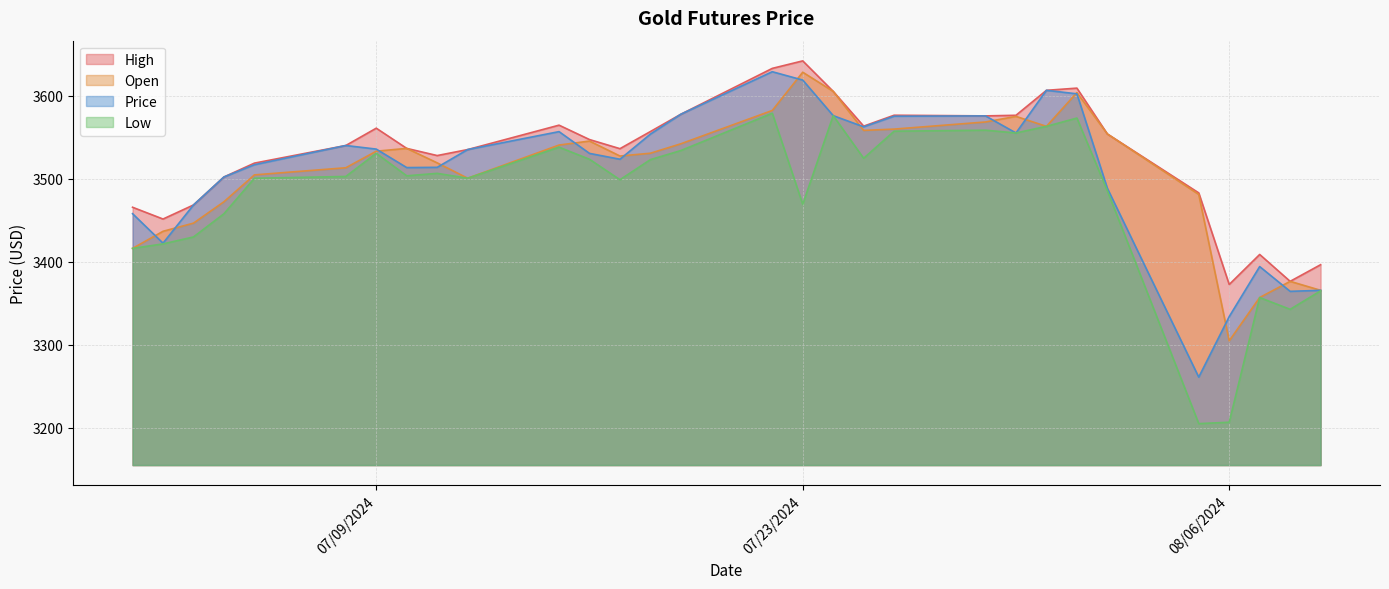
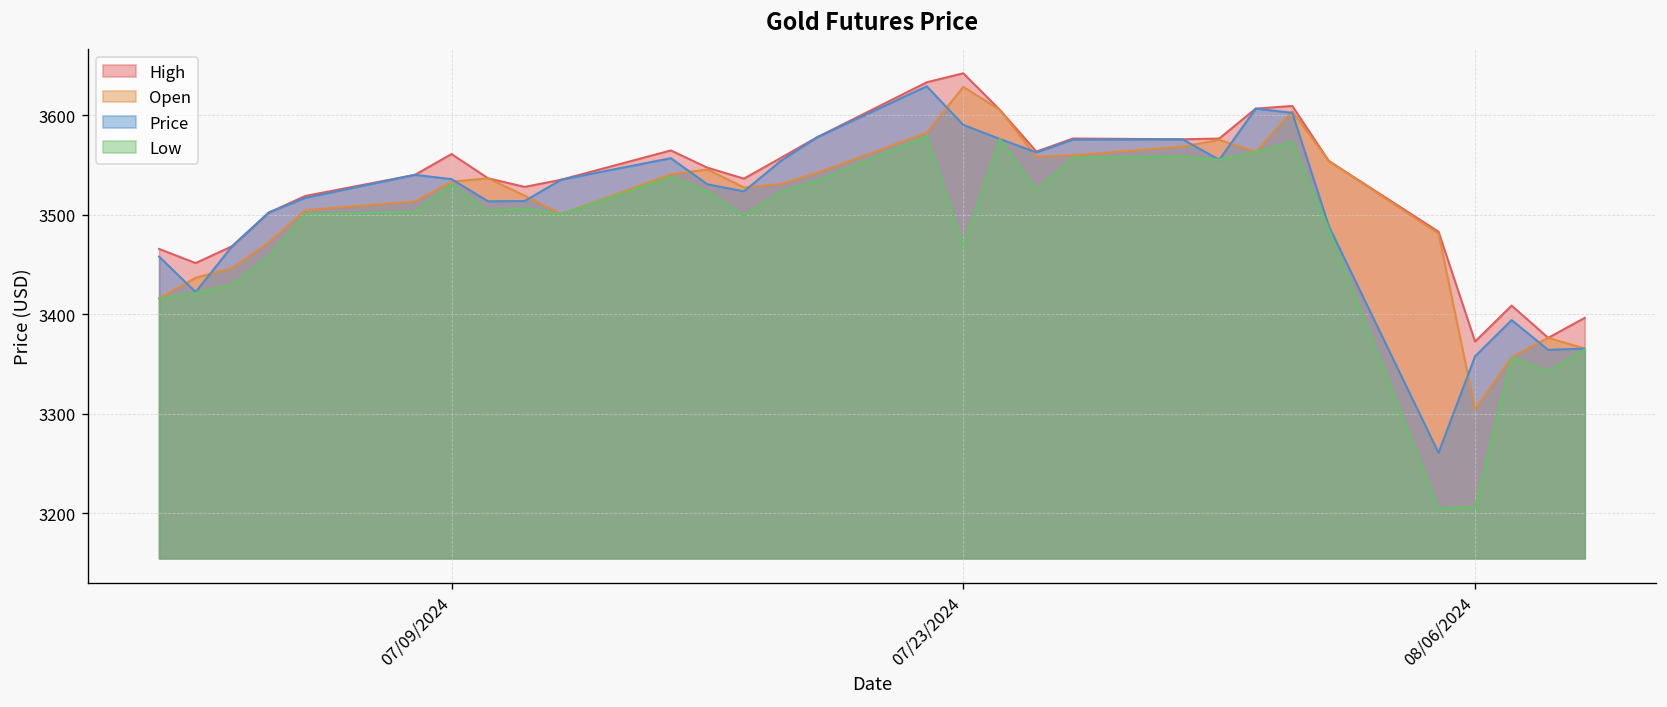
  {
    "Price": {
-     "07/23/2024": 3620,
-     "08/06/2024": 3330
+     "07/23/2024": 3590,
+     "08/06/2024": 3360
    },
    "Low": {
      "07/23/2024": 3470,
      "08/06/2024": 3210
    }
  }
